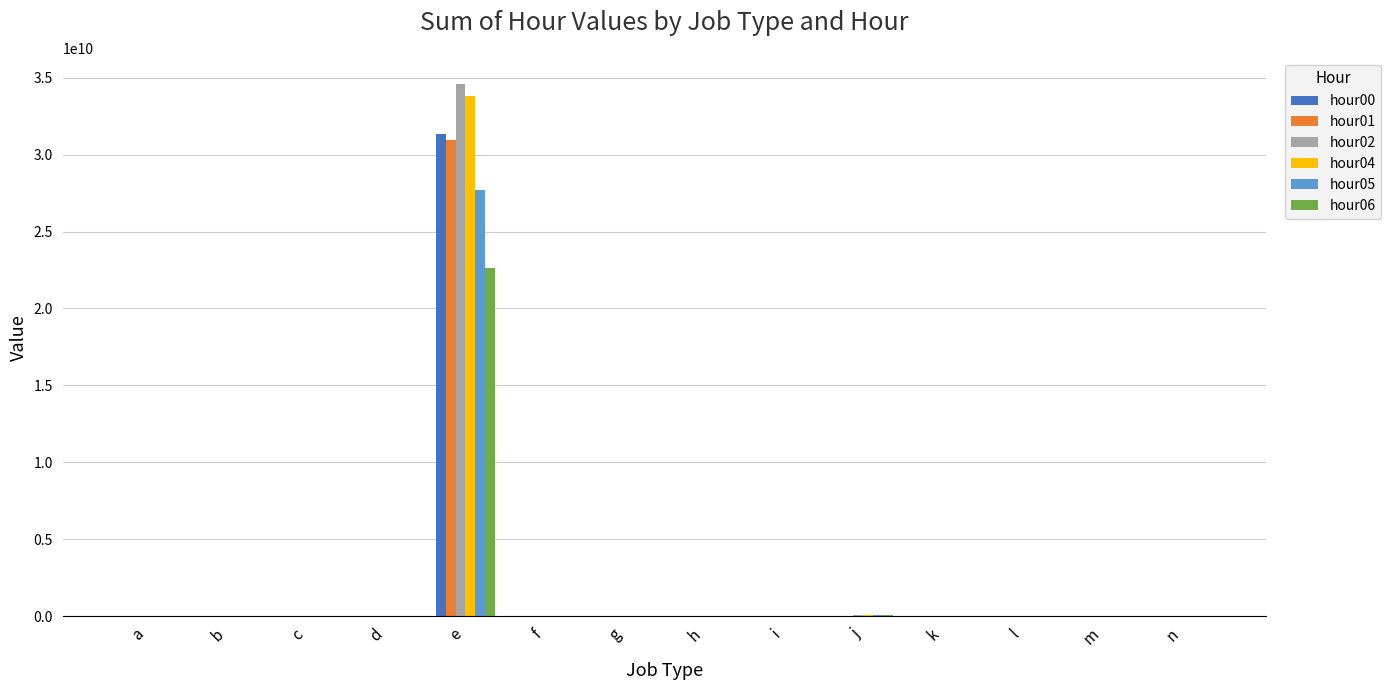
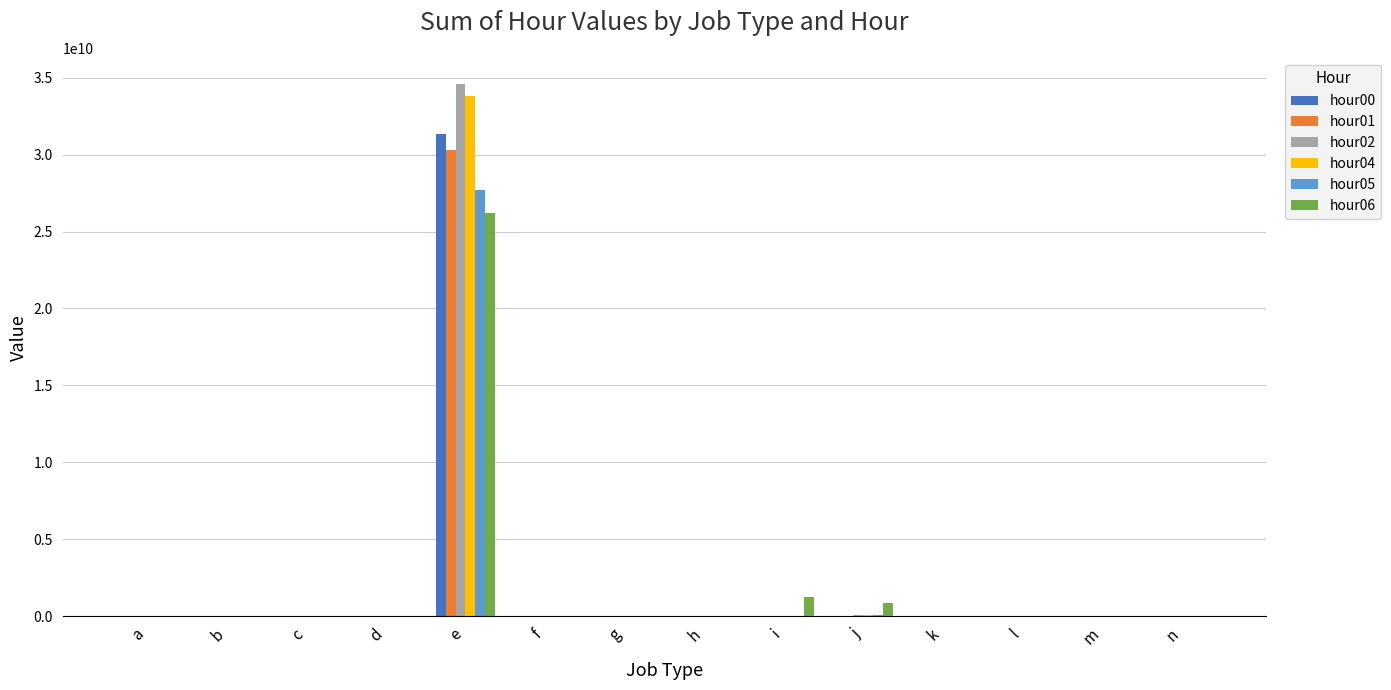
  {
    "hour01": {
-     "e": 31000000000
+     "e": 30300000000
    },
    "hour02": {
      "e": 34600000000,
      "g": 0
    },
    "hour04": {
      "e": 33800000000,
      "g": 0
    },
    "hour06": {
-     "e": 22600000000,
-     "i": 0,
-     "j": 100000000
+     "e": 26200000000,
+     "i": 1200000000,
+     "j": 900000000
    }
  }
